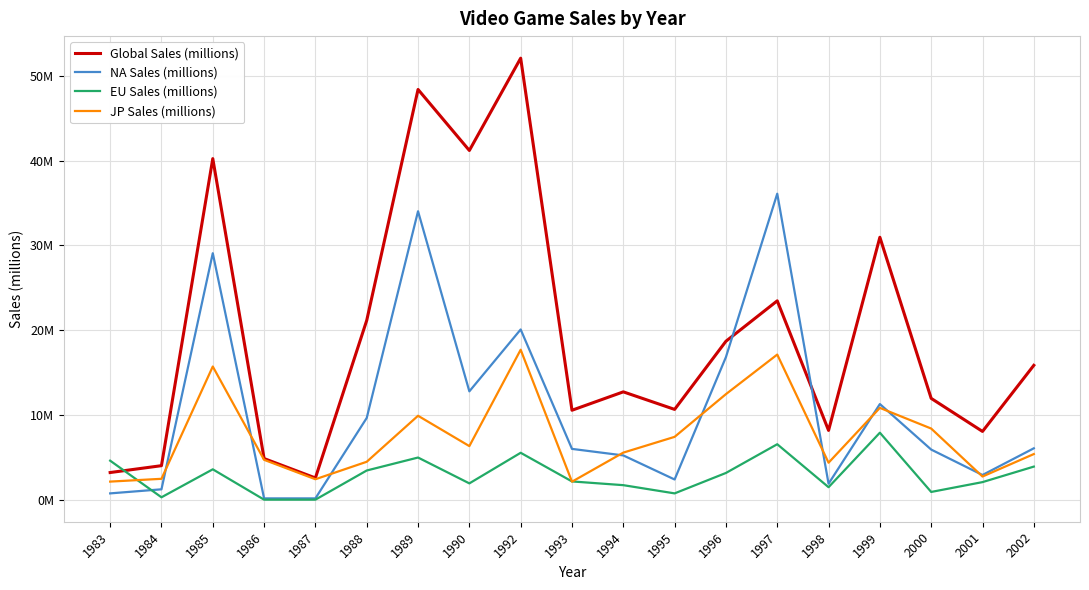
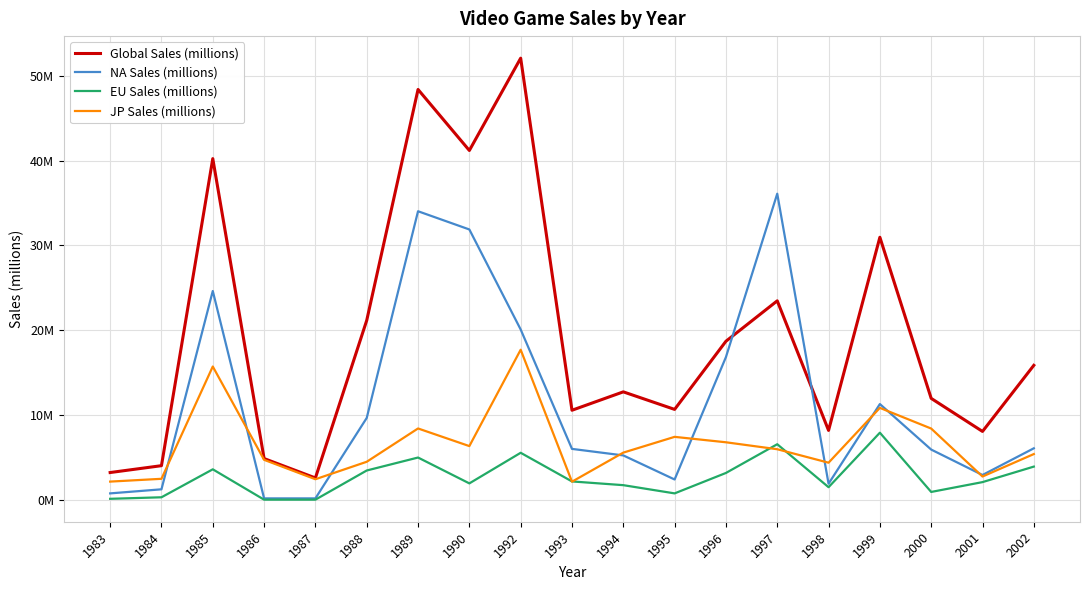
  {
    "Global Sales (millions)": {
      "1983": 3000000,
      "1984": 4000000,
      "1985": 40000000,
      "1988": 21000000,
      "1989": 48000000,
      "1990": 41000000,
      "1992": 52000000,
      "1993": 11000000,
      "1994": 13000000,
      "1995": 11000000,
      "1996": 19000000,
      "1997": 23000000,
      "1998": 8000000,
      "1999": 31000000,
      "2000": 12000000,
      "2001": 8000000,
      "2002": 16000000
    },
    "NA Sales (millions)": {
      "1983": 1000000,
      "1984": 1000000,
-     "1985": 29000000,
+     "1985": 25000000,
      "1988": 10000000,
      "1989": 34000000,
-     "1990": 13000000,
+     "1990": 32000000,
      "1992": 20000000,
      "1993": 6000000,
      "1994": 5000000,
      "1995": 2000000,
      "1996": 17000000,
      "1997": 36000000,
      "1998": 2000000,
      "1999": 11000000,
      "2000": 6000000,
      "2002": 6000000
    },
    "EU Sales (millions)": {
-     "1983": 5000000,
+     "1983": 0,
      "1984": 0,
      "1985": 4000000,
      "1988": 3000000,
      "1989": 5000000,
      "1990": 2000000,
      "1992": 6000000,
      "1994": 2000000,
      "1995": 1000000,
      "1996": 3000000,
      "1997": 7000000,
      "1998": 1000000,
      "1999": 8000000,
      "2000": 1000000,
      "2001": 2000000,
      "2002": 4000000
    },
    "JP Sales (millions)": {
      "1983": 2000000,
      "1984": 2000000,
      "1985": 16000000,
      "1988": 4000000,
-     "1989": 10000000,
+     "1989": 8000000,
      "1990": 6000000,
      "1992": 18000000,
      "1994": 6000000,
      "1995": 7000000,
-     "1996": 12000000,
-     "1997": 17000000,
+     "1996": 7000000,
+     "1997": 6000000,
      "1998": 4000000,
      "1999": 11000000,
      "2000": 8000000,
      "2002": 5000000
    }
  }
